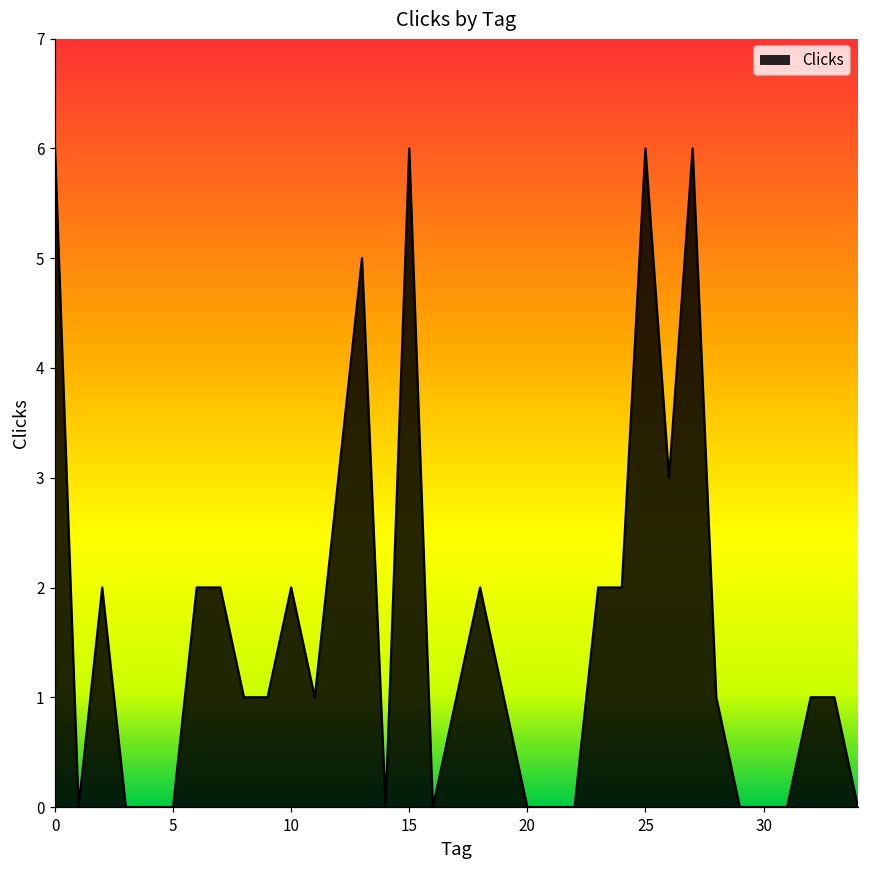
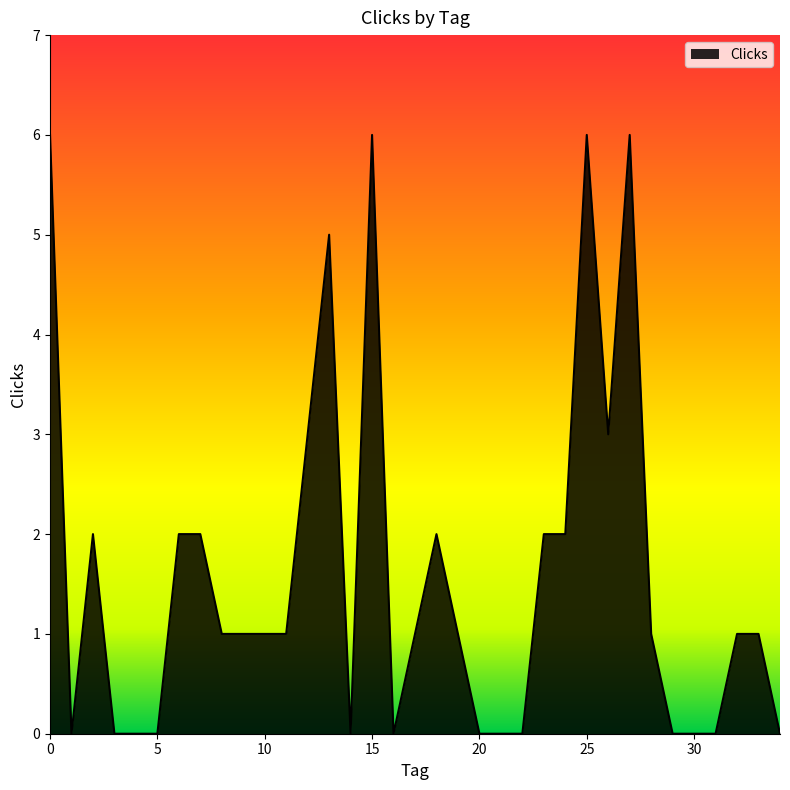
  {
    "0": 6,
    "5": 0,
-   "10": 2,
+   "10": 1,
    "15": 6,
    "20": 0,
    "25": 6,
    "30": 0
  }
